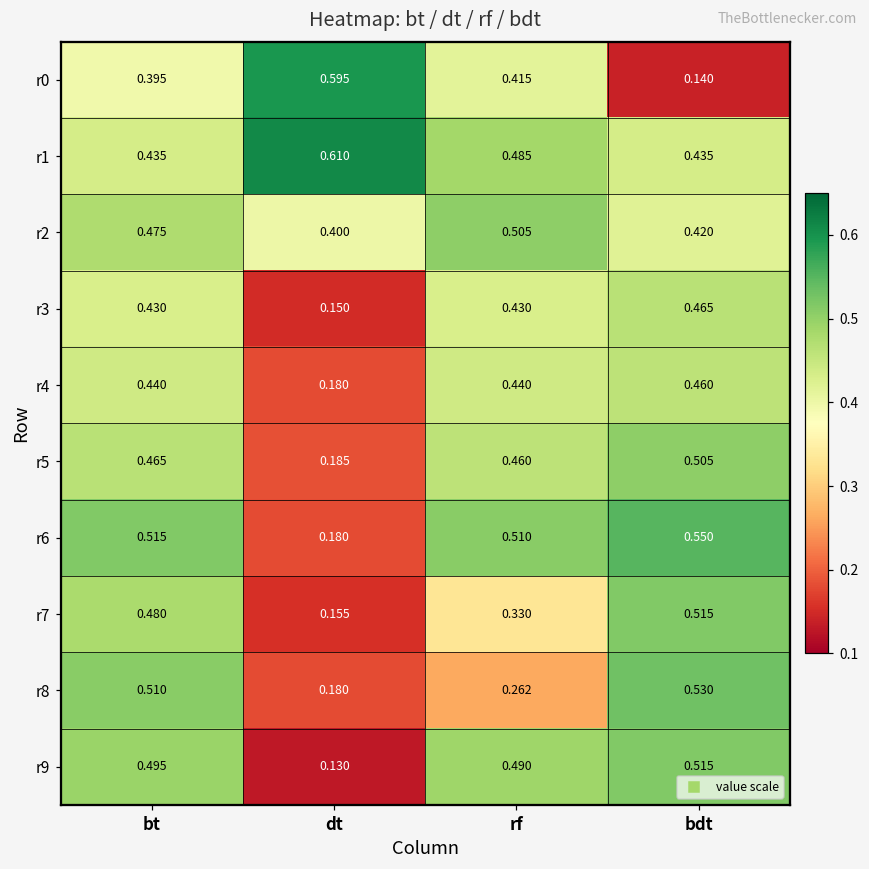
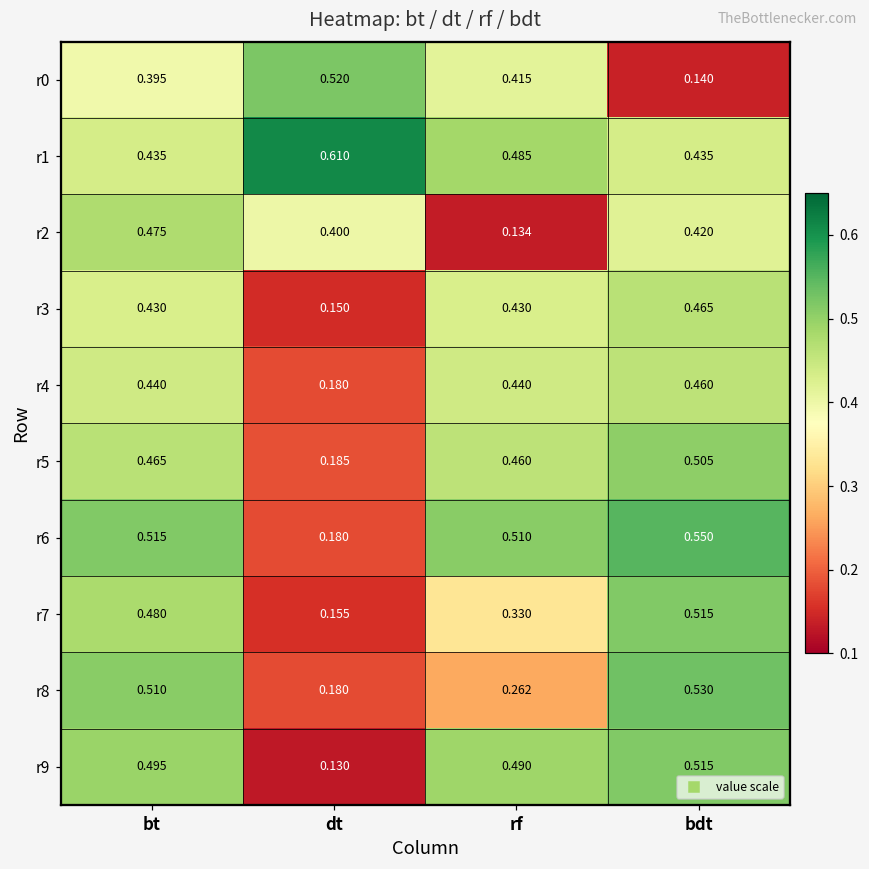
  {
    "r0": {
      "bt": 0.395,
-     "dt": 0.595,
+     "dt": 0.520,
      "rf": 0.415,
      "bdt": 0.140
    },
    "r1": {
      "bt": 0.435,
      "dt": 0.610,
      "rf": 0.485,
      "bdt": 0.435
    },
    "r2": {
      "bt": 0.475,
      "dt": 0.400,
-     "rf": 0.505,
+     "rf": 0.134,
      "bdt": 0.420
    },
    "r3": {
      "bt": 0.430,
      "dt": 0.150,
      "rf": 0.430,
      "bdt": 0.465
    },
    "r4": {
      "bt": 0.440,
      "dt": 0.180,
      "rf": 0.440,
      "bdt": 0.460
    },
    "r5": {
      "bt": 0.465,
      "dt": 0.185,
      "rf": 0.460,
      "bdt": 0.505
    },
    "r6": {
      "bt": 0.515,
      "dt": 0.180,
      "rf": 0.510,
      "bdt": 0.550
    },
    "r7": {
      "bt": 0.480,
      "dt": 0.155,
      "rf": 0.330,
      "bdt": 0.515
    },
    "r8": {
      "bt": 0.510,
      "dt": 0.180,
      "rf": 0.262,
      "bdt": 0.530
    },
    "r9": {
      "bt": 0.495,
      "dt": 0.130,
      "rf": 0.490,
      "bdt": 0.515
    }
  }
